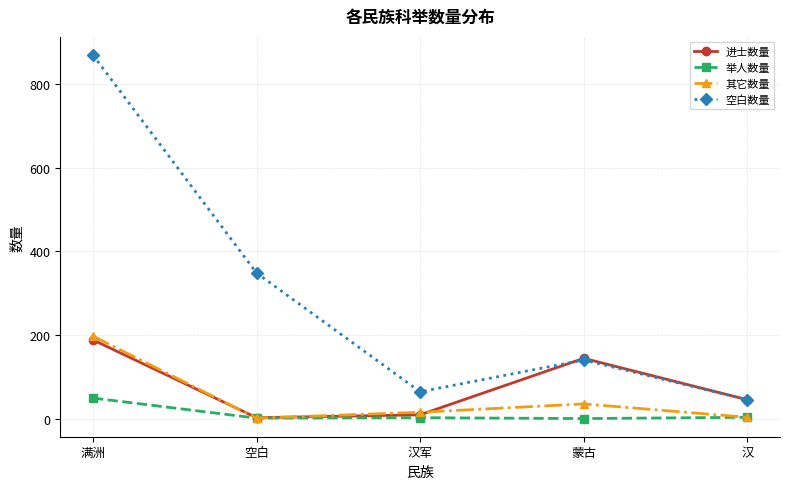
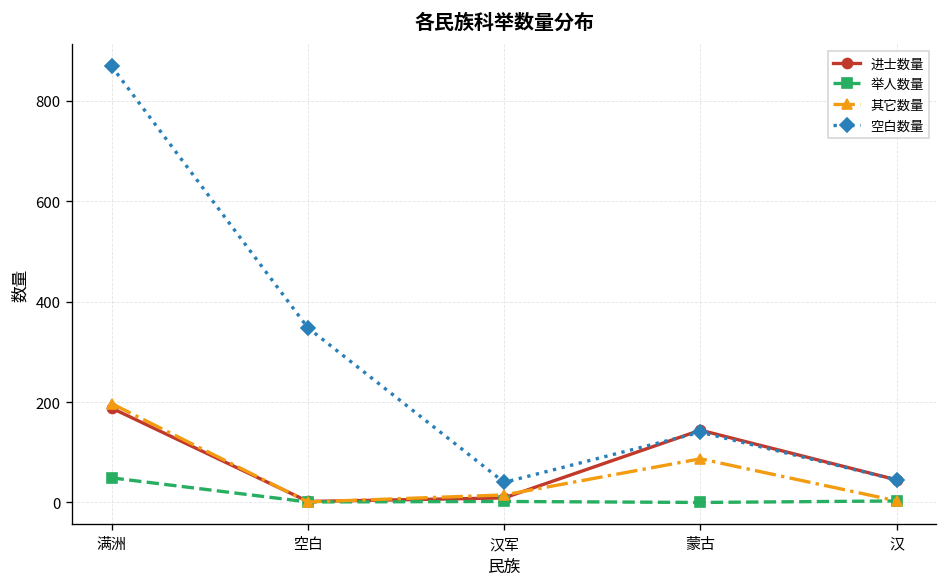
  {
    "进士数量": {
      "满洲": 190
    },
    "举人数量": {
      "满洲": 50,
      "汉军": 0,
      "蒙古": 0
    },
    "其它数量": {
      "满洲": 200,
-     "蒙古": 40
+     "蒙古": 90
    },
    "空白数量": {
      "满洲": 870,
      "空白": 350,
-     "汉军": 60
+     "汉军": 40
    }
  }
